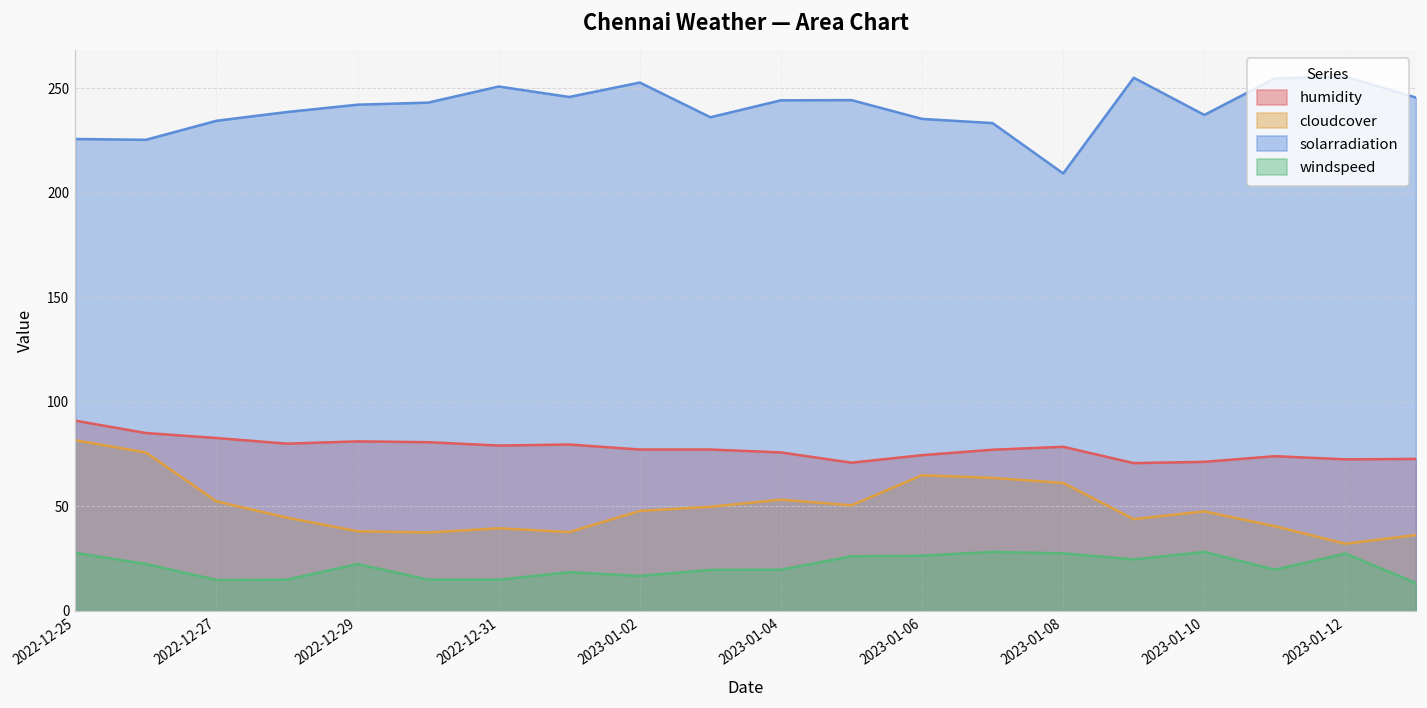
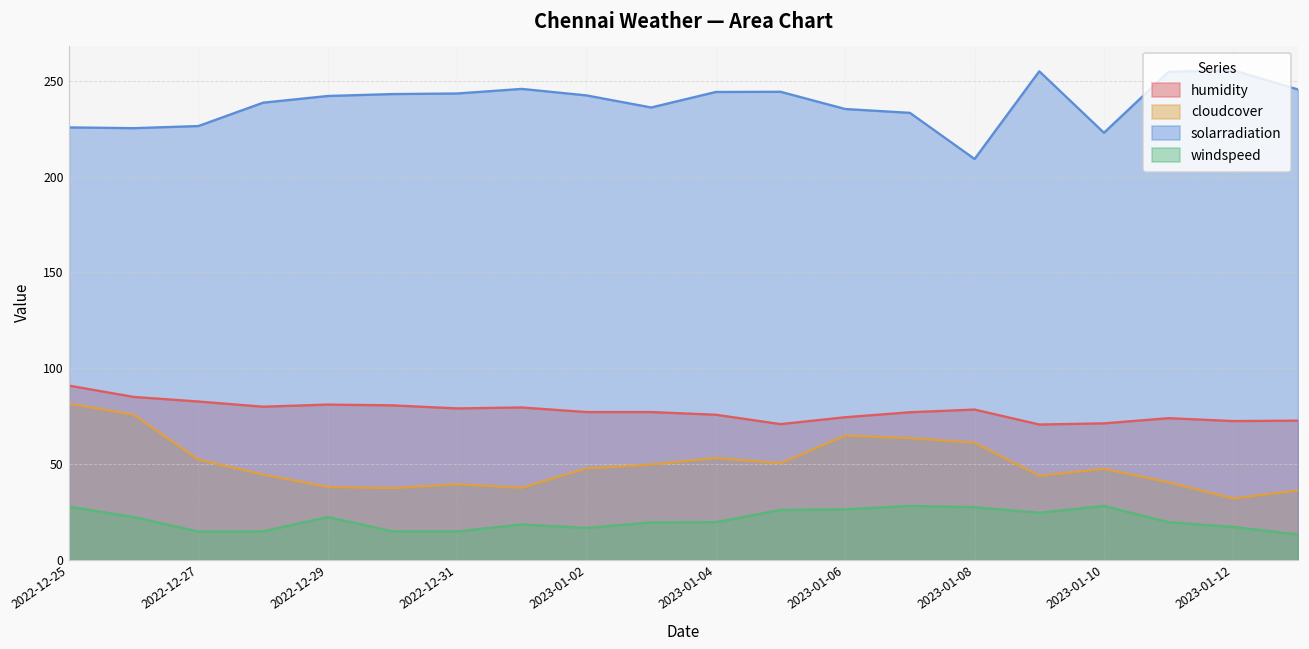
  {
    "solarradiation": {
      "2022-12-25": 226,
-     "2022-12-27": 234,
+     "2022-12-27": 226,
      "2022-12-29": 242,
-     "2022-12-31": 251,
-     "2023-01-02": 253,
+     "2022-12-31": 243,
+     "2023-01-02": 242,
      "2023-01-04": 244,
      "2023-01-06": 235,
      "2023-01-08": 209,
-     "2023-01-10": 237
+     "2023-01-10": 223
    },
    "windspeed": {
      "2022-12-25": 28,
      "2022-12-27": 15,
      "2022-12-29": 22,
      "2022-12-31": 15,
      "2023-01-02": 17,
      "2023-01-04": 20,
      "2023-01-06": 26,
      "2023-01-08": 27,
      "2023-01-10": 28,
-     "2023-01-12": 27
+     "2023-01-12": 17
    }
  }
